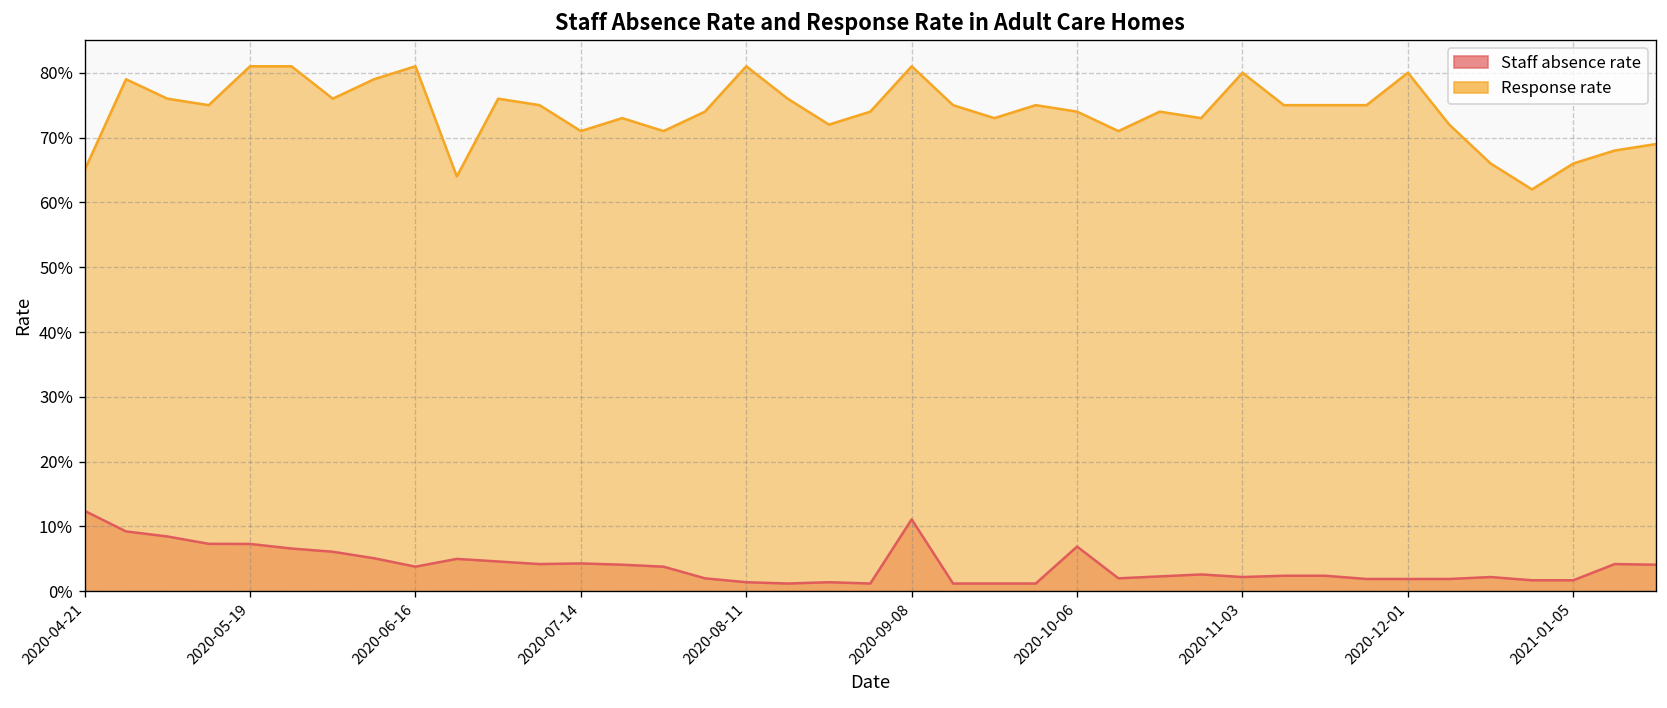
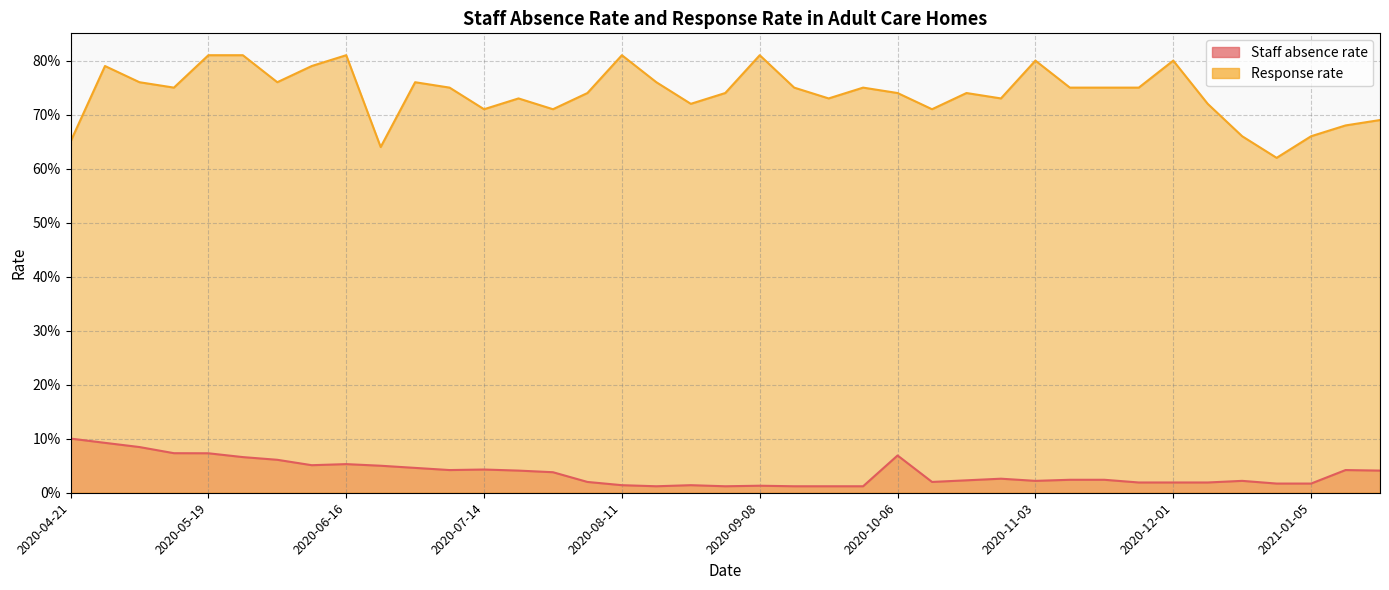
  {
    "Staff absence rate": {
-     "2020-04-21": "12%",
+     "2020-04-21": "10%",
      "2020-05-19": "7%",
-     "2020-06-16": "4%",
+     "2020-06-16": "5%",
      "2020-07-14": "4%",
      "2020-08-11": "1%",
-     "2020-09-08": "11%",
+     "2020-09-08": "1%",
      "2020-10-06": "7%",
      "2020-11-03": "2%",
      "2020-12-01": "2%",
      "2021-01-05": "2%"
    },
    "Response rate": {
      "2020-04-21": "65%",
      "2020-05-19": "81%",
      "2020-06-16": "81%",
      "2020-07-14": "71%",
      "2020-08-11": "81%",
      "2020-09-08": "81%",
      "2020-10-06": "74%",
      "2020-11-03": "80%",
      "2020-12-01": "80%",
      "2021-01-05": "66%"
    }
  }
